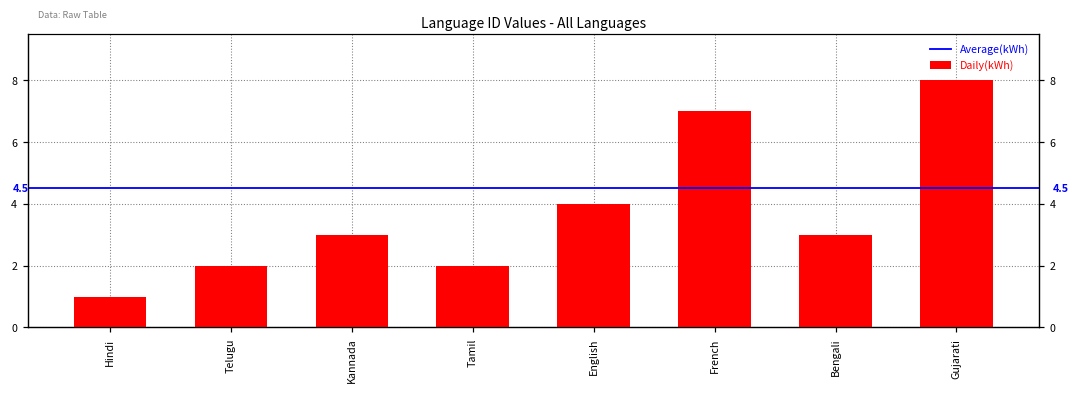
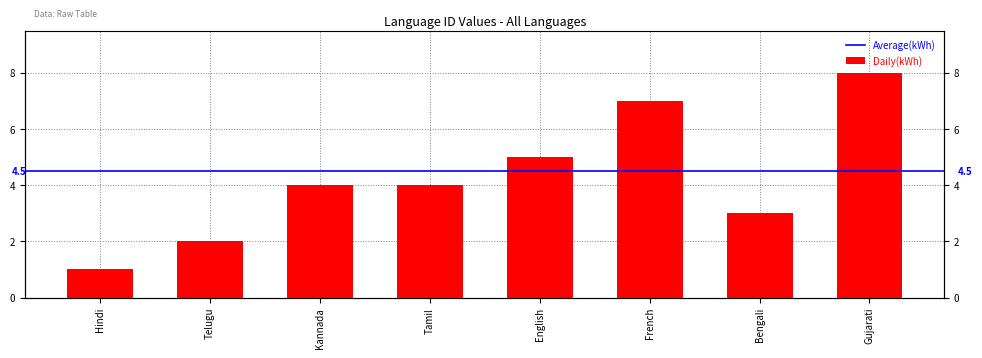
  {
    "Hindi": 1,
    "Telugu": 2,
-   "Kannada": 3,
-   "Tamil": 2,
-   "English": 4,
+   "Kannada": 4,
+   "Tamil": 4,
+   "English": 5,
    "French": 7,
    "Bengali": 3,
    "Gujarati": 8
  }
